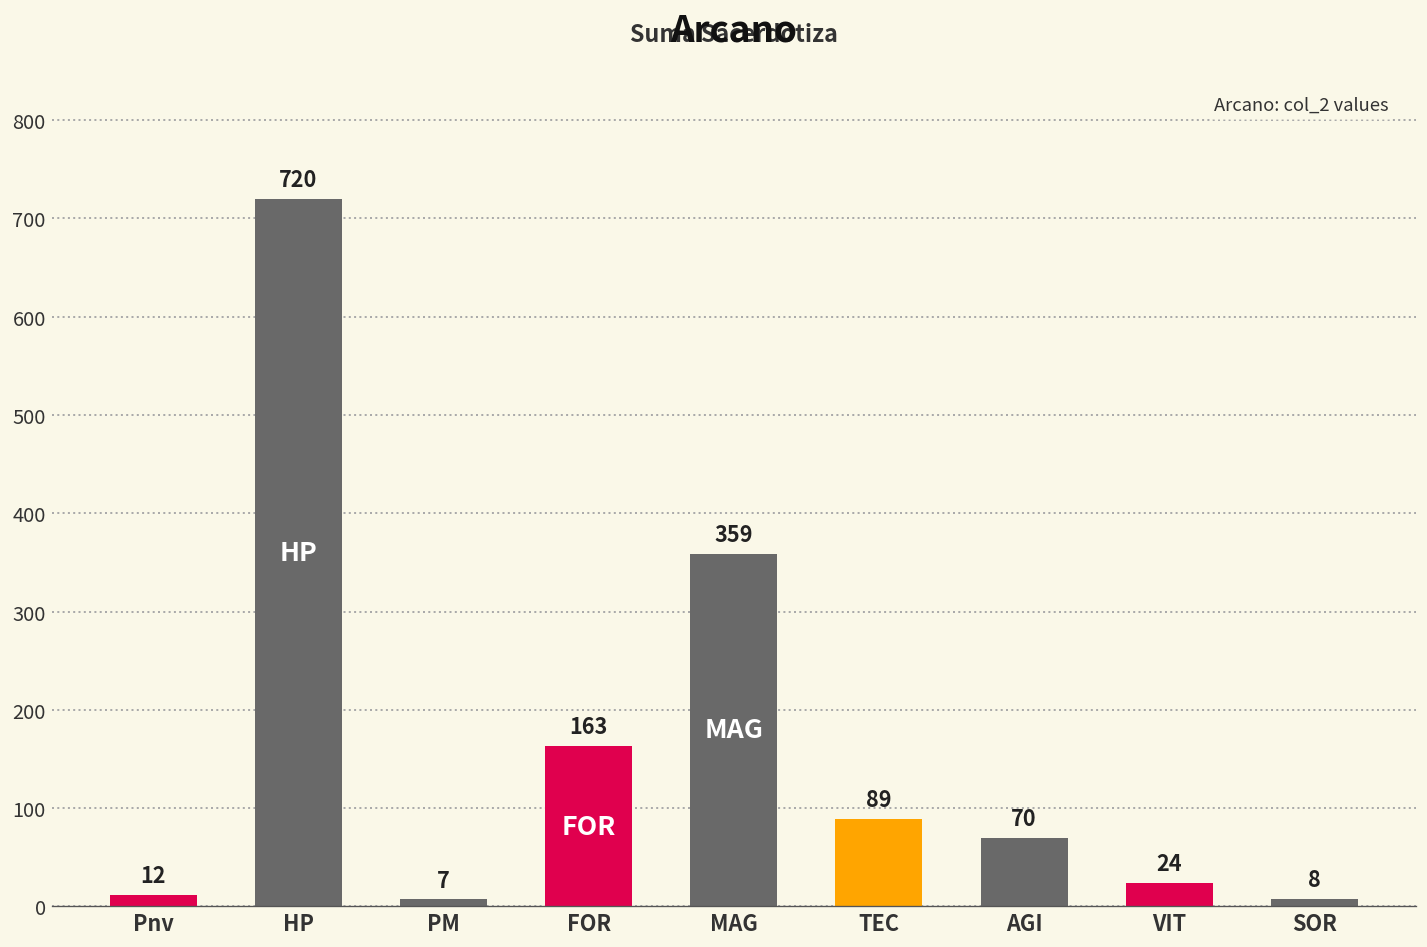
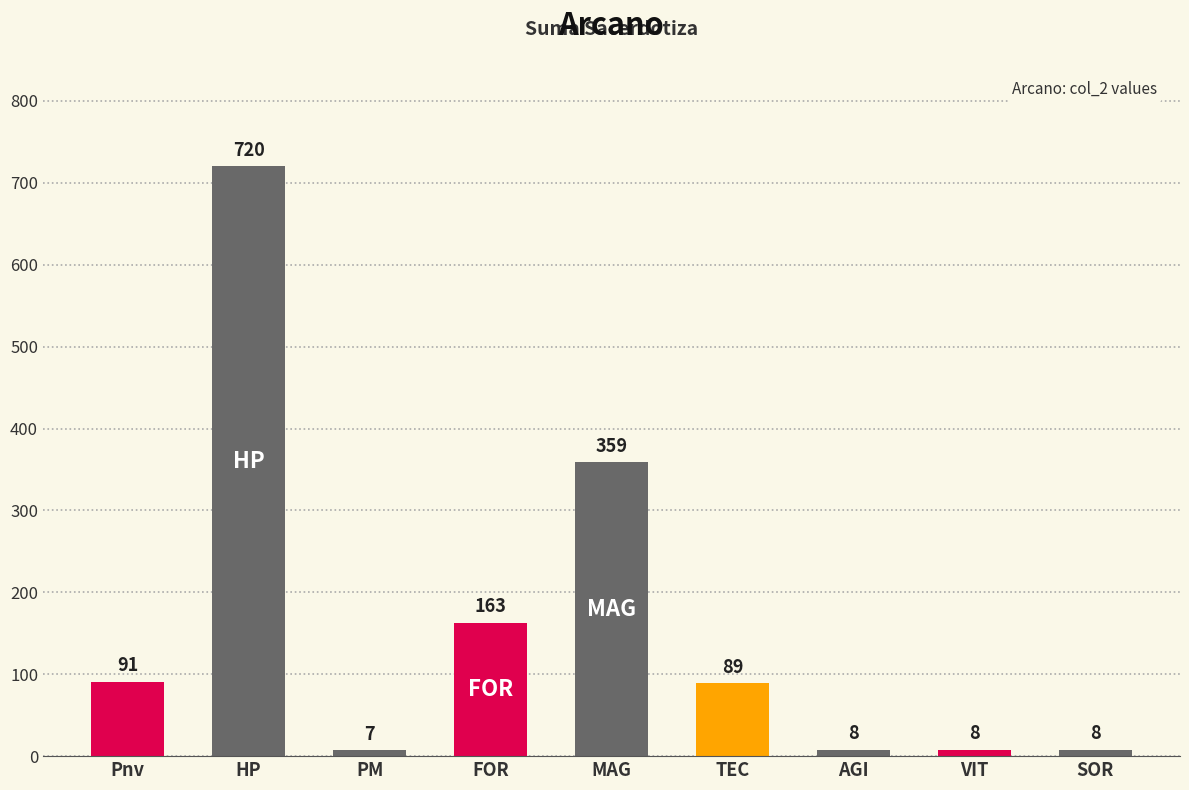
  {
-   "Pnv": 12,
+   "Pnv": 91,
    "HP": 720,
    "PM": 7,
    "FOR": 163,
    "MAG": 359,
    "TEC": 89,
-   "AGI": 70,
-   "VIT": 24,
+   "AGI": 8,
+   "VIT": 8,
    "SOR": 8
  }
